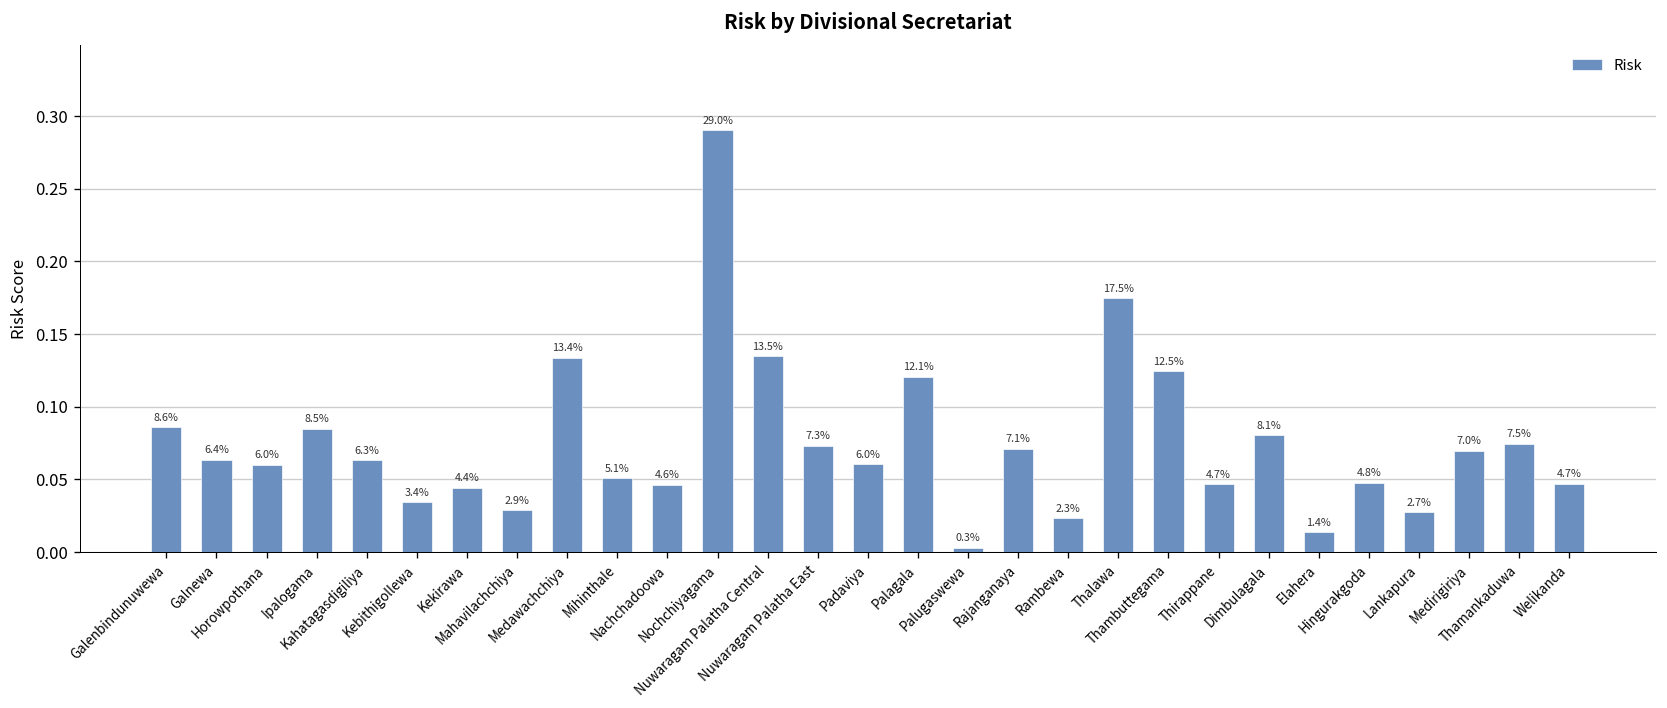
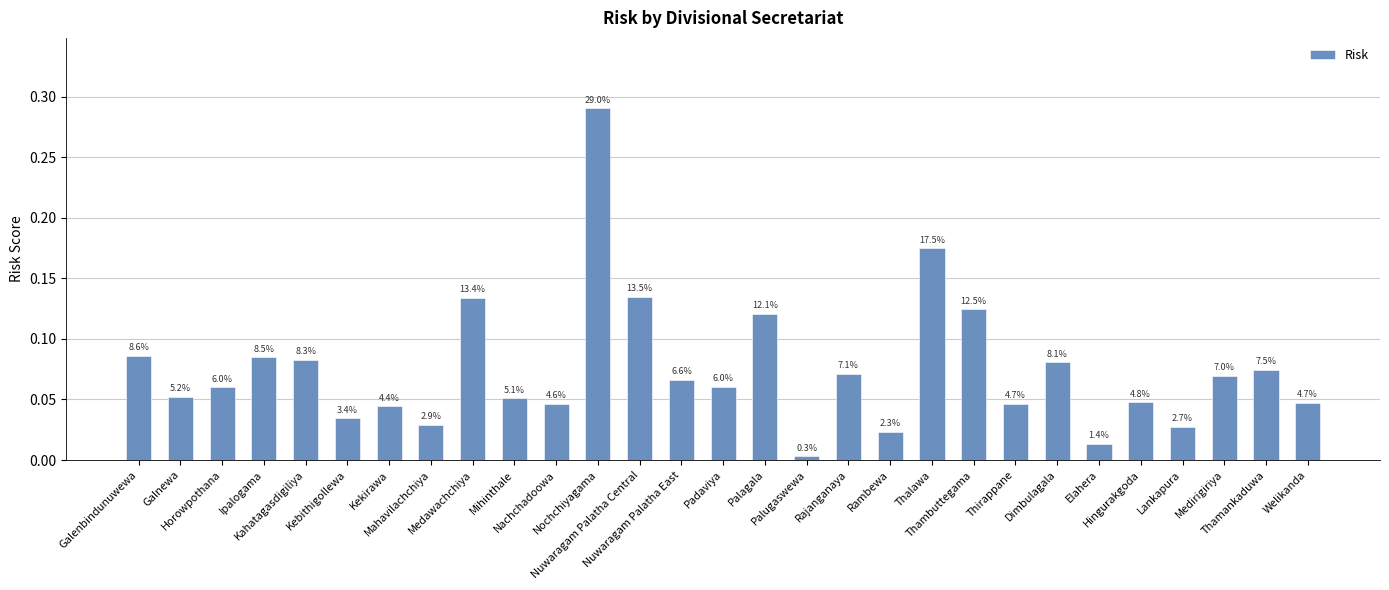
  {
    "Galenbindunuwewa": "8.6%",
-   "Galnewa": "6.4%",
+   "Galnewa": "5.2%",
    "Horowpothana": "6.0%",
    "Ipalogama": "8.5%",
-   "Kahatagasdigiliya": "6.3%",
+   "Kahatagasdigiliya": "8.3%",
    "Kebithigollewa": "3.4%",
    "Kekirawa": "4.4%",
    "Mahavilachchiya": "2.9%",
    "Medawachchiya": "13.4%",
    "Mihinthale": "5.1%",
    "Nachchadoowa": "4.6%",
    "Nochchiyagama": "29.0%",
    "Nuwaragam Palatha Central": "13.5%",
-   "Nuwaragam Palatha East": "7.3%",
+   "Nuwaragam Palatha East": "6.6%",
    "Padaviya": "6.0%",
    "Palagala": "12.1%",
    "Palugaswewa": "0.3%",
    "Rajanganaya": "7.1%",
    "Rambewa": "2.3%",
    "Thalawa": "17.5%",
    "Thambuttegama": "12.5%",
    "Thirappane": "4.7%",
    "Dimbulagala": "8.1%",
    "Elahera": "1.4%",
    "Hingurakgoda": "4.8%",
    "Lankapura": "2.7%",
    "Medirigiriya": "7.0%",
    "Thamankaduwa": "7.5%",
    "Welikanda": "4.7%"
  }
